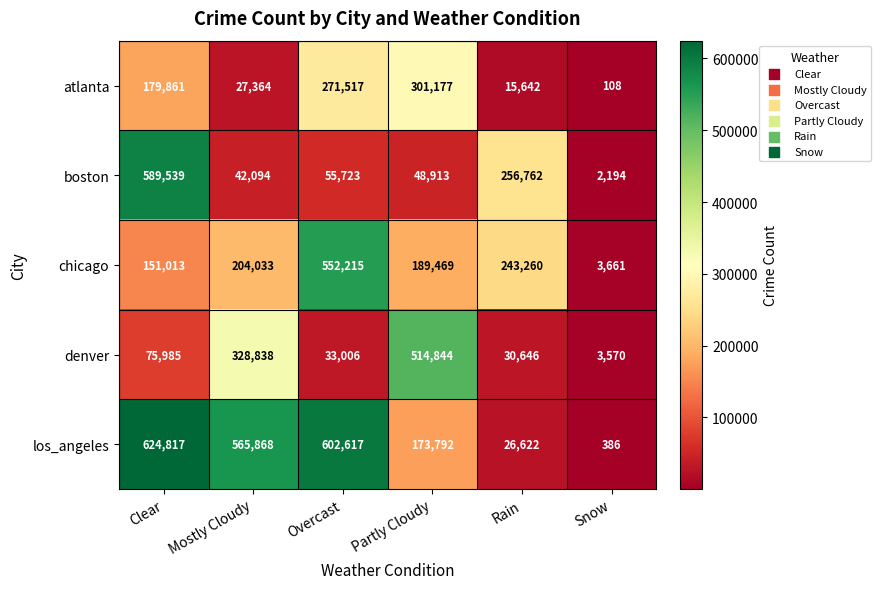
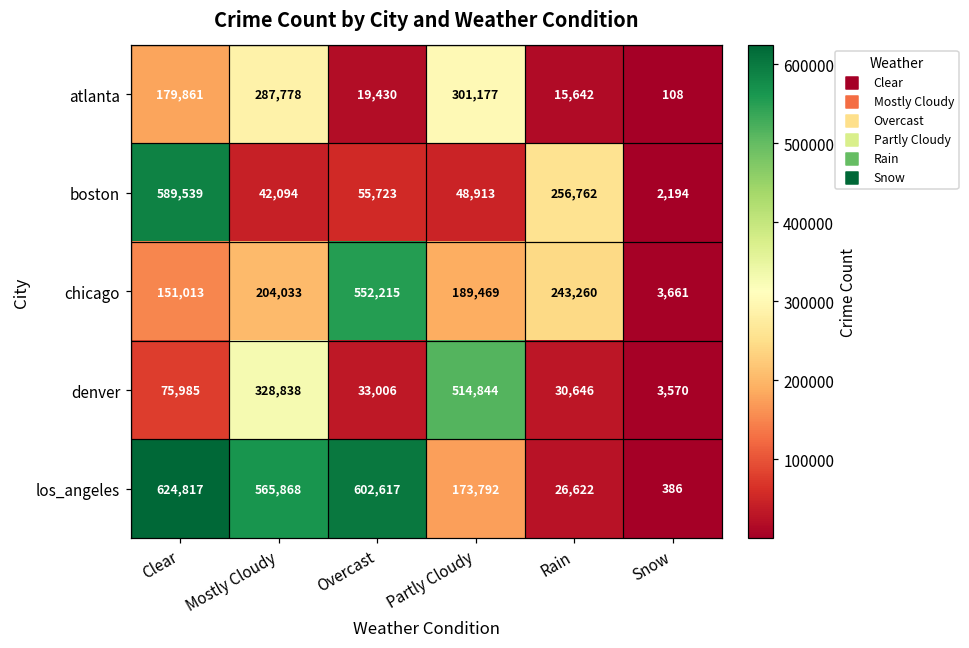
  {
    "atlanta": {
      "Clear": "179,861",
-     "Mostly Cloudy": "27,364",
-     "Overcast": "271,517",
+     "Mostly Cloudy": "287,778",
+     "Overcast": "19,430",
      "Partly Cloudy": "301,177",
      "Rain": "15,642",
      "Snow": "108"
    },
    "boston": {
      "Clear": "589,539",
      "Mostly Cloudy": "42,094",
      "Overcast": "55,723",
      "Partly Cloudy": "48,913",
      "Rain": "256,762",
      "Snow": "2,194"
    },
    "chicago": {
      "Clear": "151,013",
      "Mostly Cloudy": "204,033",
      "Overcast": "552,215",
      "Partly Cloudy": "189,469",
      "Rain": "243,260",
      "Snow": "3,661"
    },
    "denver": {
      "Clear": "75,985",
      "Mostly Cloudy": "328,838",
      "Overcast": "33,006",
      "Partly Cloudy": "514,844",
      "Rain": "30,646",
      "Snow": "3,570"
    },
    "los_angeles": {
      "Clear": "624,817",
      "Mostly Cloudy": "565,868",
      "Overcast": "602,617",
      "Partly Cloudy": "173,792",
      "Rain": "26,622",
      "Snow": "386"
    }
  }
